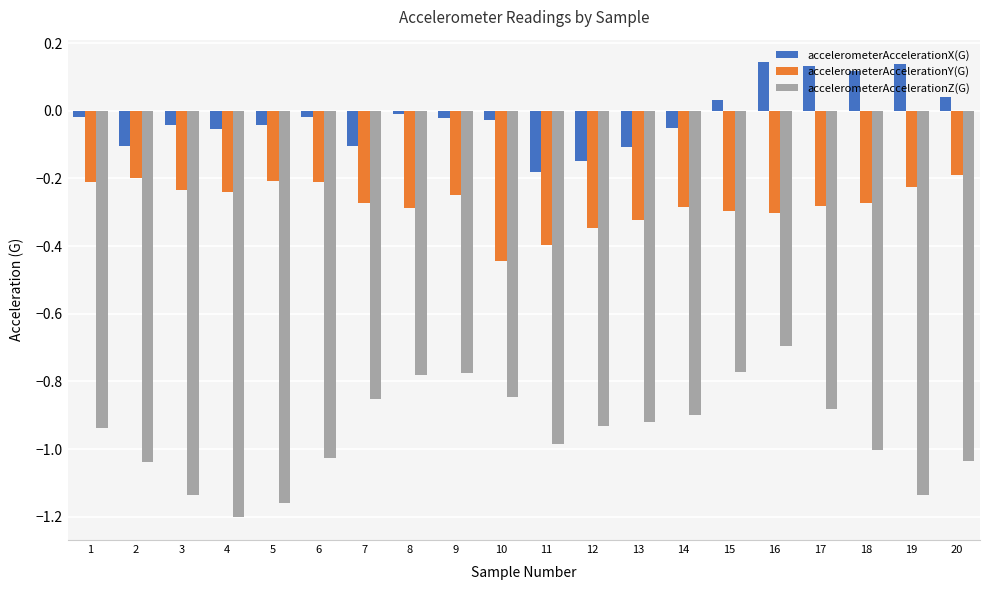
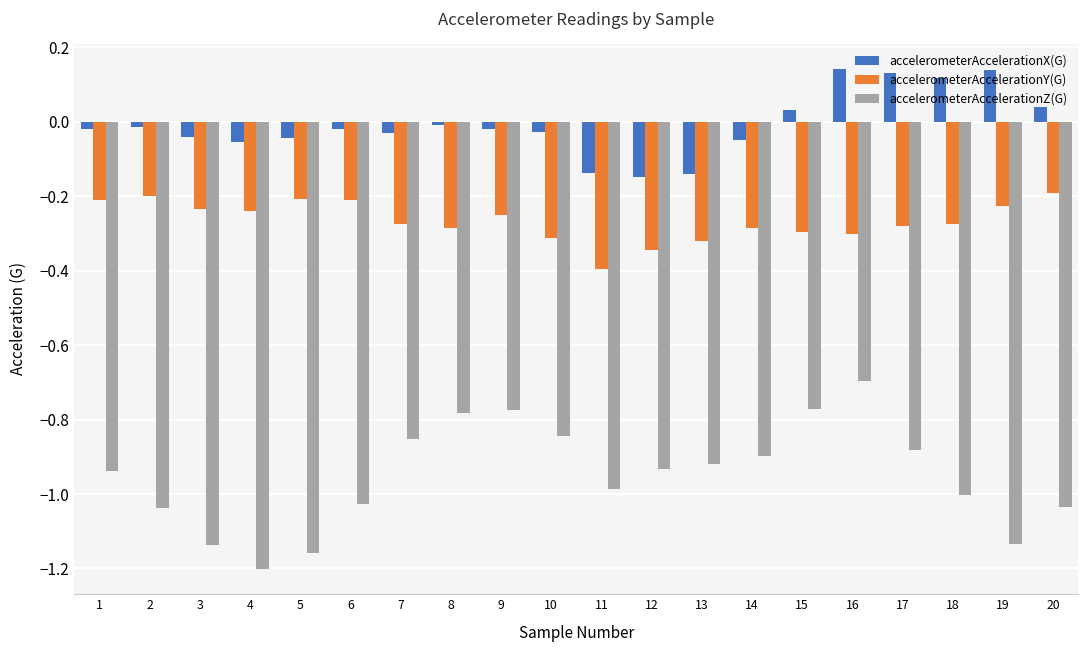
  {
    "accelerometerAccelerationX(G)": {
      "1": -0.02,
-     "2": -0.10,
+     "2": -0.01,
      "3": -0.04,
      "4": -0.05,
      "5": -0.04,
      "6": -0.02,
-     "7": -0.11,
+     "7": -0.03,
      "8": -0.01,
      "9": -0.02,
      "10": -0.03,
-     "11": -0.18,
+     "11": -0.14,
      "12": -0.15,
-     "13": -0.11,
+     "13": -0.14,
      "14": -0.05,
      "15": 0.03,
      "16": 0.14,
      "17": 0.13,
      "18": 0.12,
      "19": 0.14,
      "20": 0.04
    },
    "accelerometerAccelerationY(G)": {
      "1": -0.21,
      "2": -0.20,
      "3": -0.23,
      "4": -0.24,
      "5": -0.21,
      "6": -0.21,
      "7": -0.27,
      "8": -0.29,
      "9": -0.25,
-     "10": -0.44,
+     "10": -0.31,
      "11": -0.40,
      "12": -0.35,
      "13": -0.32,
      "14": -0.29,
      "15": -0.30,
      "16": -0.30,
      "17": -0.28,
      "18": -0.27,
      "19": -0.23,
      "20": -0.19
    },
    "accelerometerAccelerationZ(G)": {
      "1": -0.94,
      "2": -1.04,
      "3": -1.14,
      "4": -1.20,
      "5": -1.16,
      "6": -1.03,
      "7": -0.85,
      "8": -0.78,
      "9": -0.77,
      "10": -0.85,
      "11": -0.99,
      "12": -0.93,
      "13": -0.92,
      "14": -0.90,
      "15": -0.77,
      "16": -0.70,
      "17": -0.88,
      "18": -1.00,
      "19": -1.13,
      "20": -1.03
    }
  }
